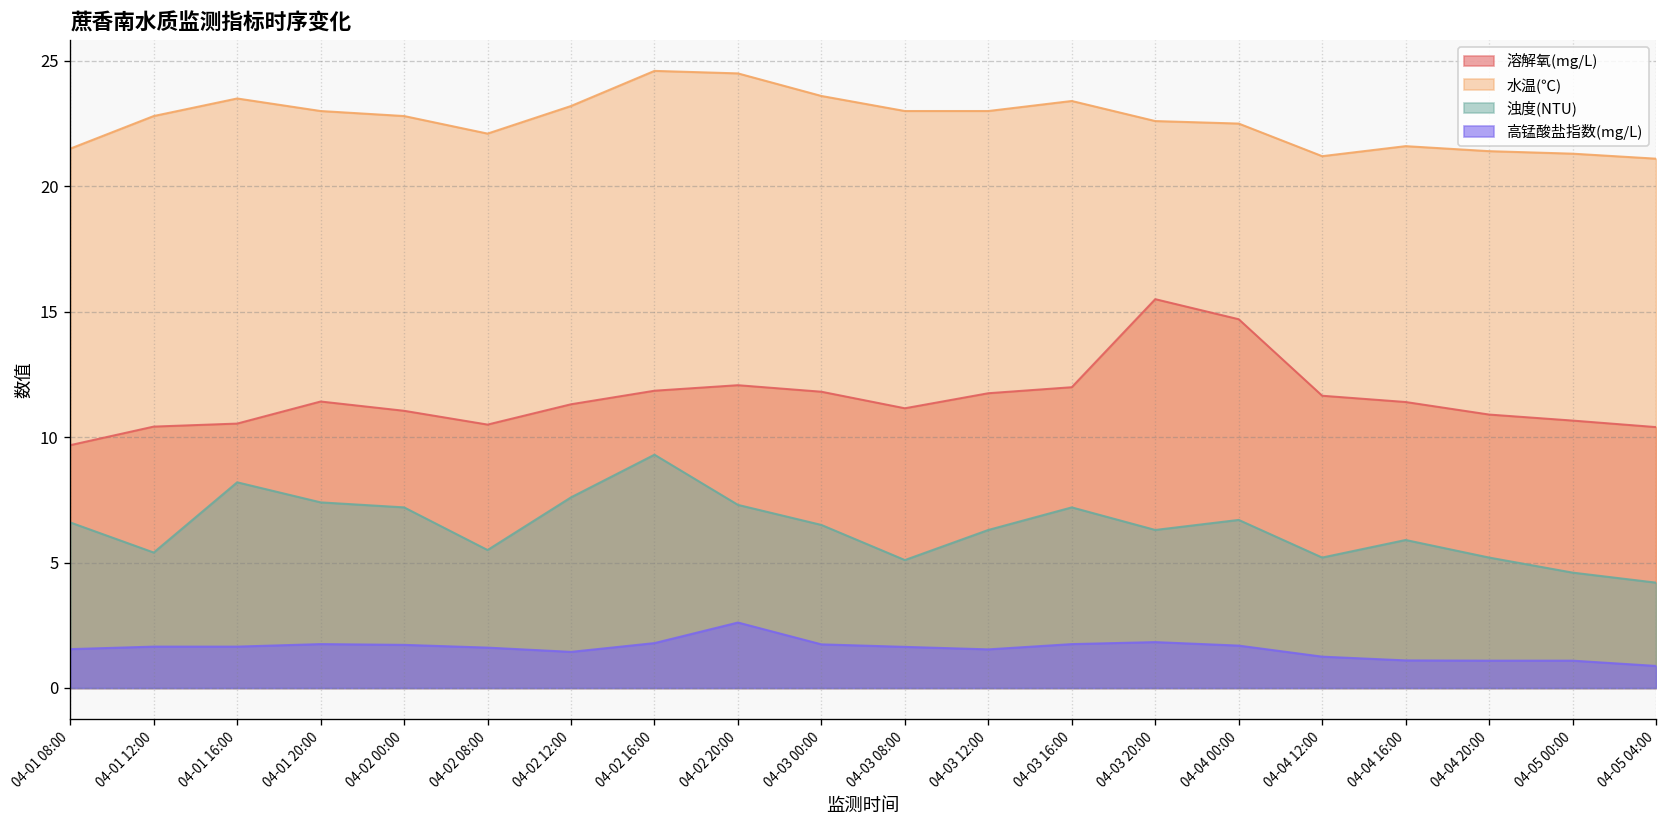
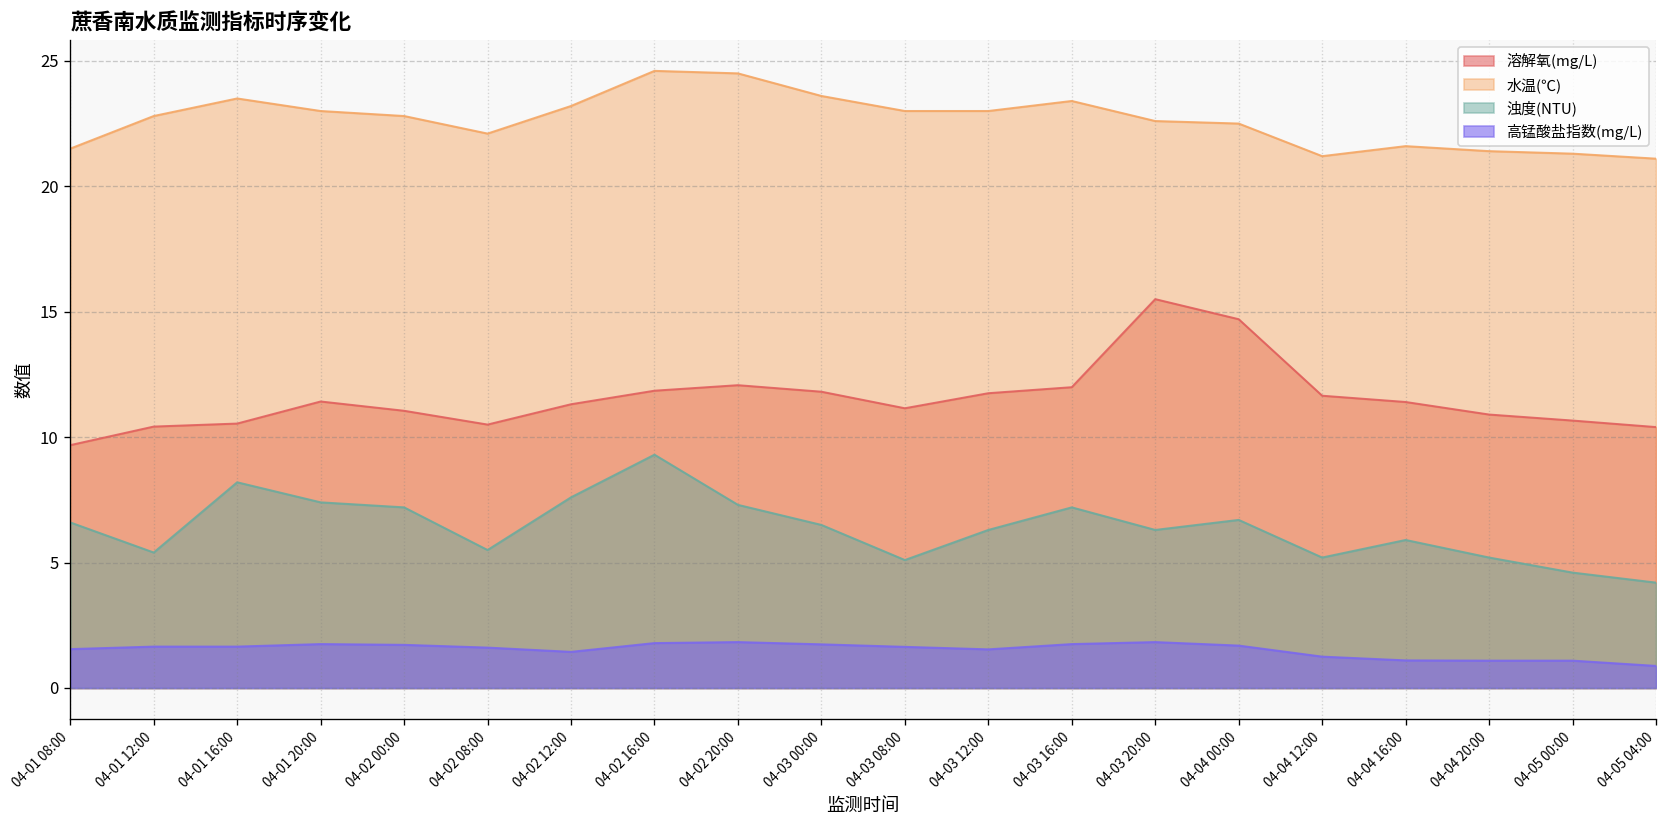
  {
    "溶解氧(mg/L)": {
      "04-01 08:00": 9.7,
      "04-01 12:00": 10.4,
      "04-01 16:00": 10.5,
      "04-01 20:00": 11.4,
      "04-02 00:00": 11.1,
      "04-02 08:00": 10.5,
      "04-02 12:00": 11.3,
      "04-02 16:00": 11.9,
      "04-02 20:00": 12.1,
      "04-03 00:00": 11.8,
      "04-03 08:00": 11.2,
      "04-03 12:00": 11.8,
      "04-03 16:00": 12.0,
      "04-03 20:00": 15.5,
      "04-04 00:00": 14.7,
      "04-04 12:00": 11.7,
      "04-04 16:00": 11.4,
      "04-04 20:00": 10.9,
      "04-05 00:00": 10.7,
      "04-05 04:00": 10.4
    },
    "水温(℃)": {
      "04-01 08:00": 21.5,
      "04-01 12:00": 22.8,
      "04-01 16:00": 23.5,
      "04-01 20:00": 23.0,
      "04-02 00:00": 22.8,
      "04-02 08:00": 22.1,
      "04-02 12:00": 23.2,
      "04-02 16:00": 24.6,
      "04-02 20:00": 24.5,
      "04-03 00:00": 23.6,
      "04-03 08:00": 23.0,
      "04-03 12:00": 23.0,
      "04-03 16:00": 23.4,
      "04-03 20:00": 22.6,
      "04-04 00:00": 22.5,
      "04-04 12:00": 21.2,
      "04-04 16:00": 21.6,
      "04-04 20:00": 21.4,
      "04-05 00:00": 21.3,
      "04-05 04:00": 21.1
    },
    "浊度(NTU)": {
      "04-01 08:00": 6.6,
      "04-01 12:00": 5.4,
      "04-01 16:00": 8.2,
      "04-01 20:00": 7.4,
      "04-02 00:00": 7.2,
      "04-02 08:00": 5.5,
      "04-02 12:00": 7.6,
      "04-02 16:00": 9.3,
      "04-02 20:00": 7.3,
      "04-03 00:00": 6.5,
      "04-03 08:00": 5.1,
      "04-03 12:00": 6.3,
      "04-03 16:00": 7.2,
      "04-03 20:00": 6.3,
      "04-04 00:00": 6.7,
      "04-04 12:00": 5.2,
      "04-04 16:00": 5.9,
      "04-04 20:00": 5.2,
      "04-05 00:00": 4.6,
      "04-05 04:00": 4.2
    },
    "高锰酸盐指数(mg/L)": {
      "04-01 08:00": 1.6,
      "04-01 12:00": 1.7,
      "04-01 16:00": 1.7,
      "04-01 20:00": 1.8,
      "04-02 00:00": 1.7,
      "04-02 08:00": 1.6,
      "04-02 12:00": 1.4,
      "04-02 16:00": 1.8,
-     "04-02 20:00": 2.6,
+     "04-02 20:00": 1.8,
      "04-03 00:00": 1.7,
      "04-03 08:00": 1.6,
      "04-03 12:00": 1.5,
      "04-03 16:00": 1.8,
      "04-03 20:00": 1.8,
      "04-04 00:00": 1.7,
      "04-04 12:00": 1.3,
      "04-04 16:00": 1.1,
      "04-04 20:00": 1.1,
      "04-05 00:00": 1.1,
      "04-05 04:00": 0.9
    }
  }
